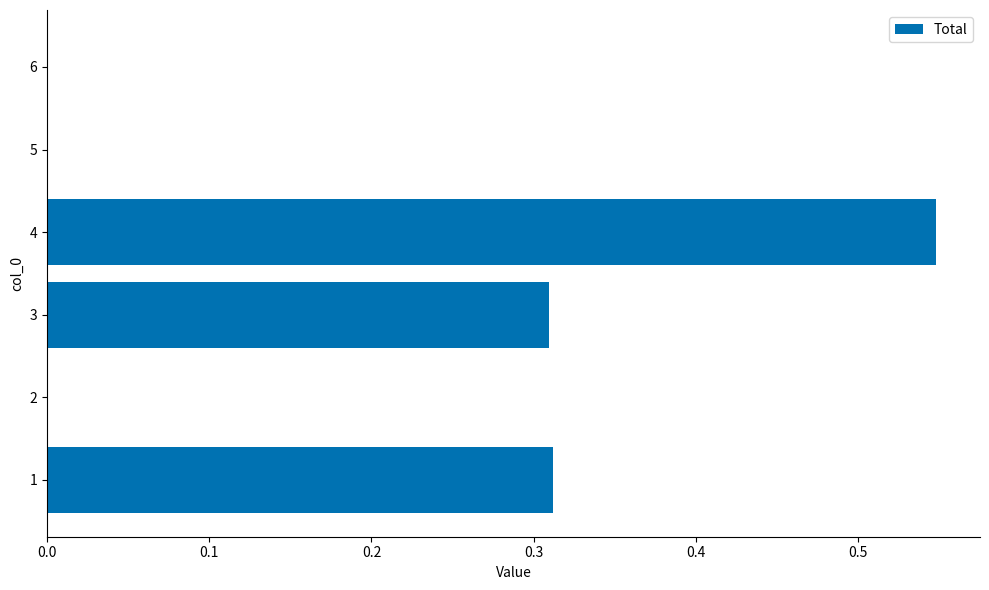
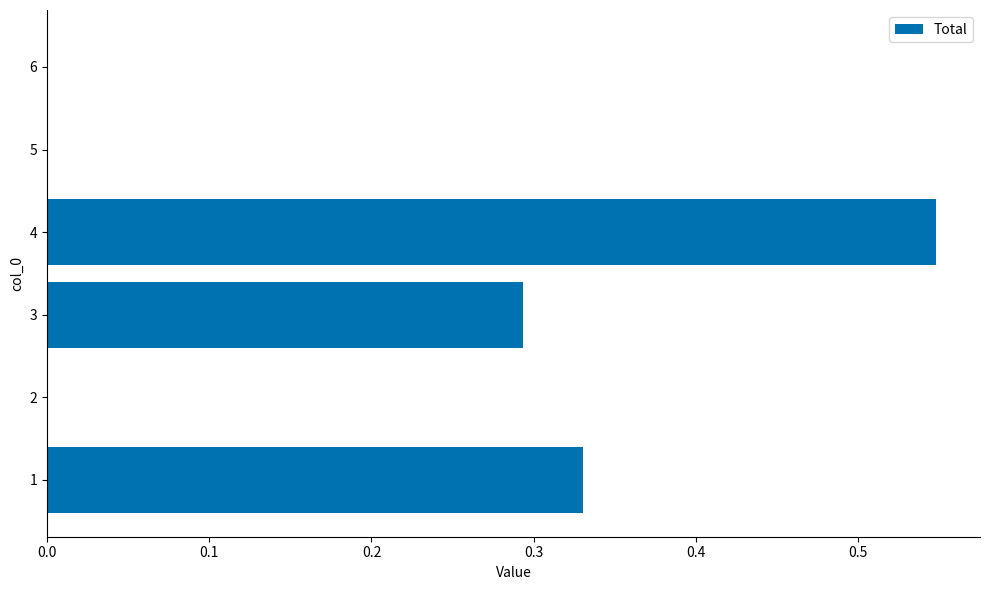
  {
    "6": 0.000,
    "5": 0.000,
    "4": 0.548,
-   "3": 0.309,
+   "3": 0.293,
    "2": 0.000,
-   "1": 0.312
+   "1": 0.330
  }
